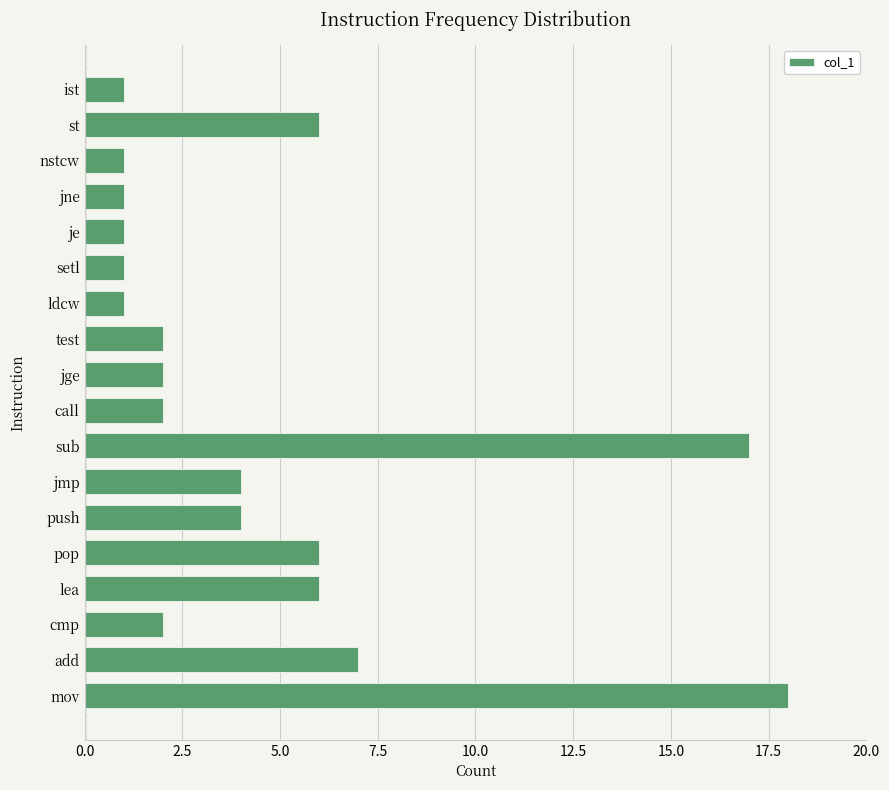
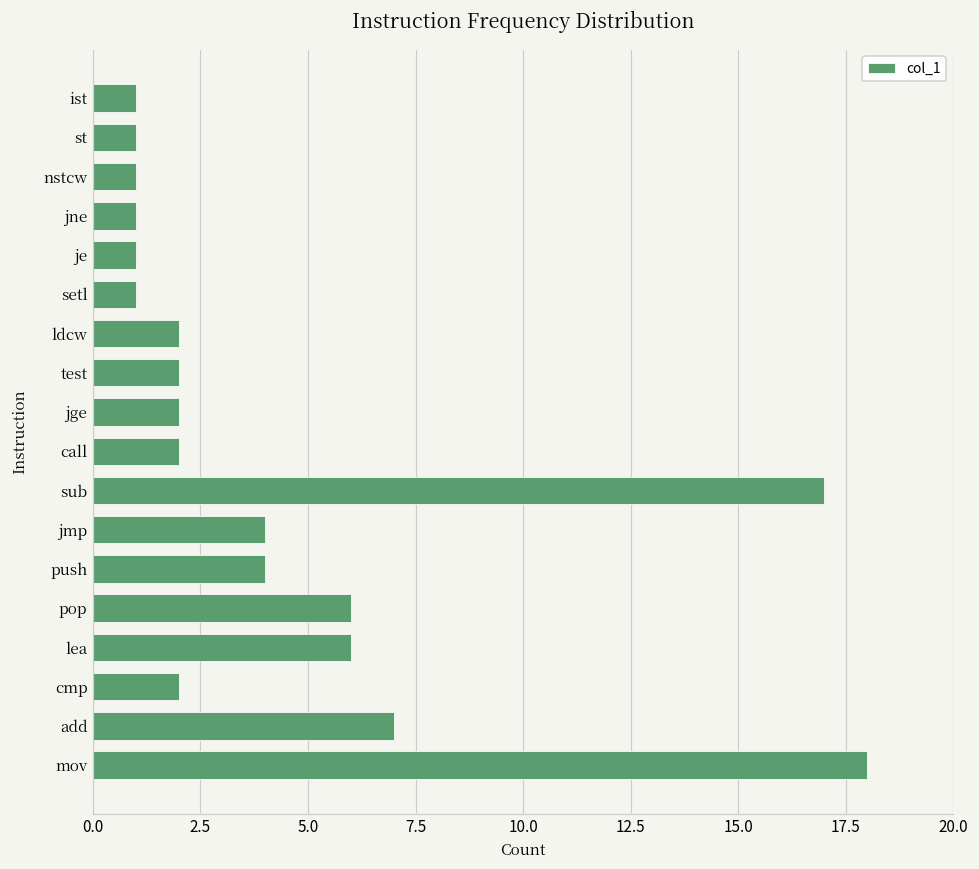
  {
    "ist": 1,
-   "st": 6,
+   "st": 1,
    "nstcw": 1,
    "jne": 1,
    "je": 1,
    "setl": 1,
-   "ldcw": 1,
+   "ldcw": 2,
    "test": 2,
    "jge": 2,
    "call": 2,
    "sub": 17,
    "jmp": 4,
    "push": 4,
    "pop": 6,
    "lea": 6,
    "cmp": 2,
    "add": 7,
    "mov": 18
  }
